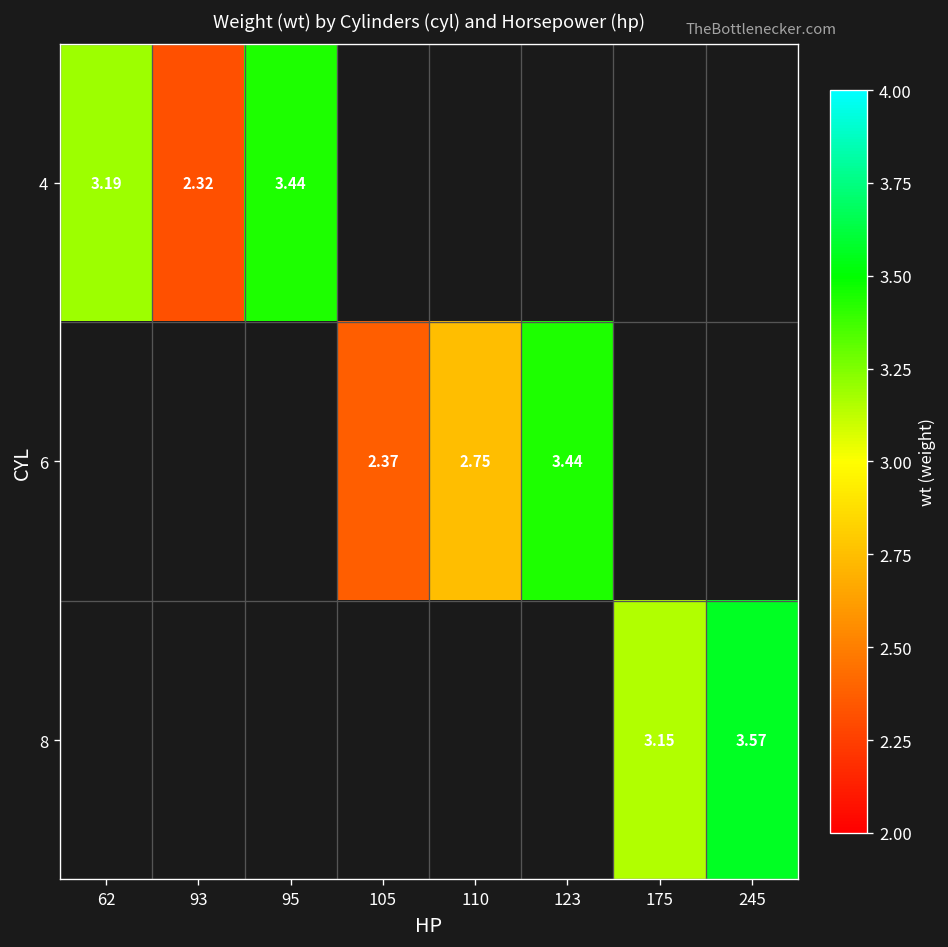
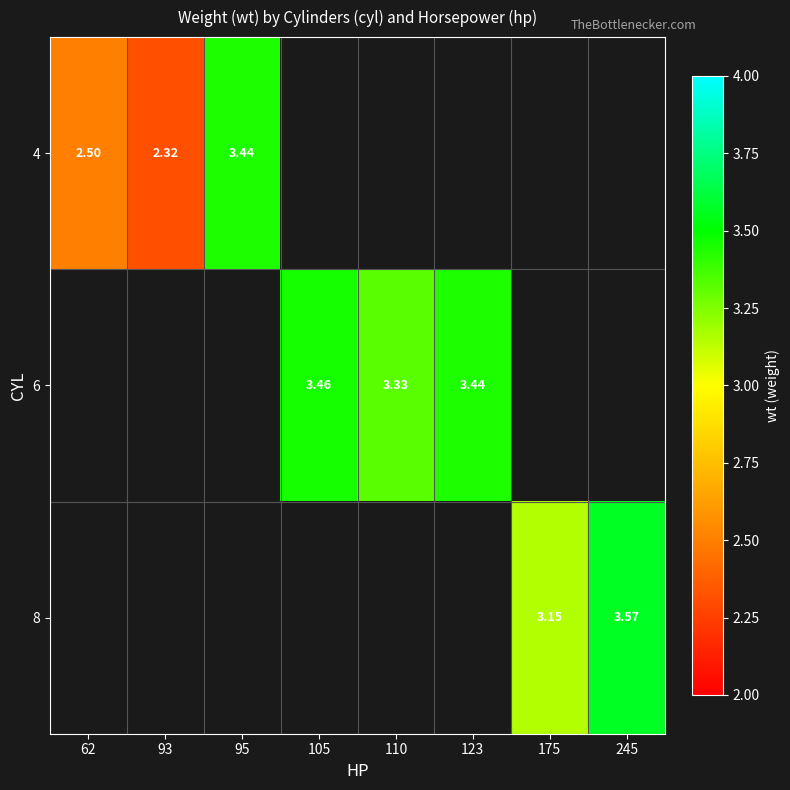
  {
    "4": {
-     "62": 3.19,
+     "62": 2.50,
      "93": 2.32,
      "95": 3.44
    },
    "6": {
-     "105": 2.37,
-     "110": 2.75,
+     "105": 3.46,
+     "110": 3.33,
      "123": 3.44
    },
    "8": {
      "175": 3.15,
      "245": 3.57
    }
  }
